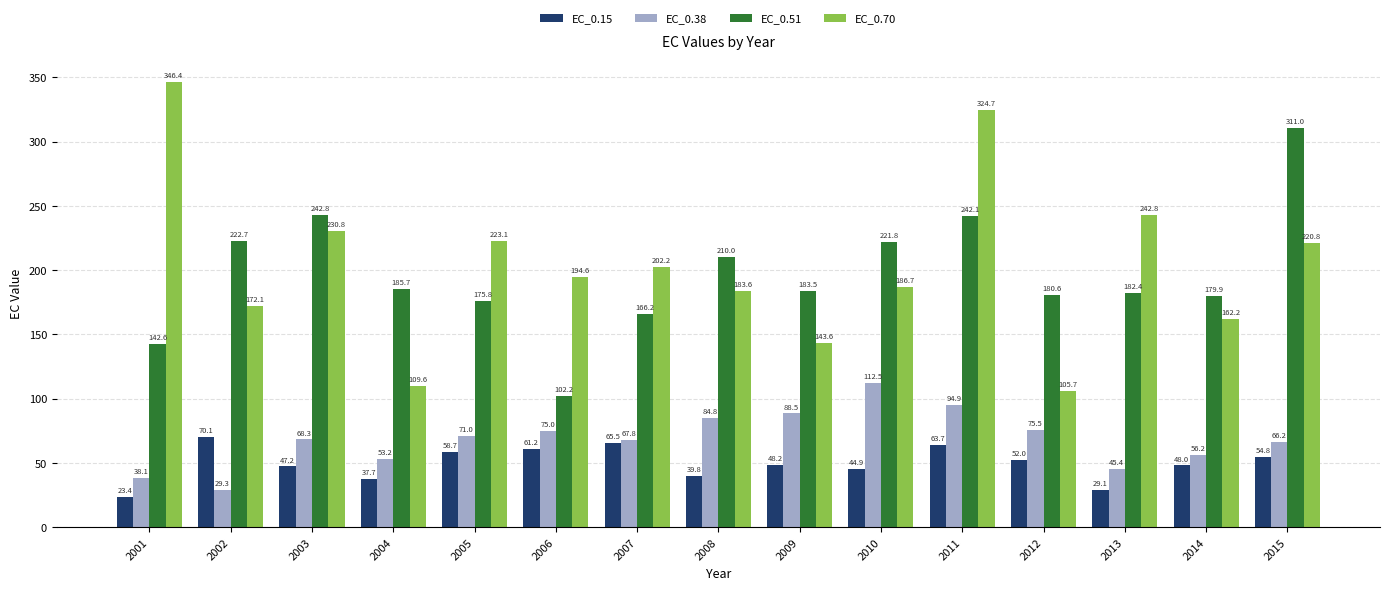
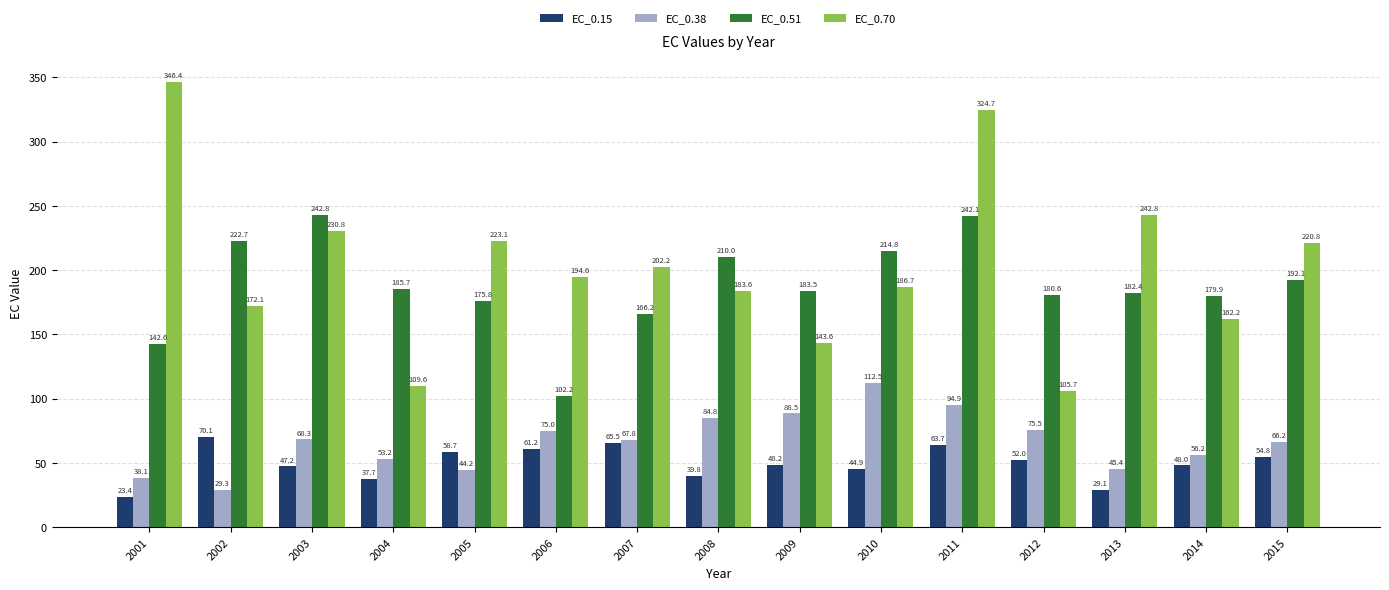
  {
    "EC_0.15": {
      "2001": 23.4,
      "2002": 70.1,
      "2003": 47.2,
      "2004": 37.7,
      "2005": 58.7,
      "2006": 61.2,
      "2007": 65.5,
      "2008": 39.8,
      "2009": 48.2,
      "2010": 44.9,
      "2011": 63.7,
      "2012": 52.0,
      "2013": 29.1,
      "2014": 48.0,
      "2015": 54.8
    },
    "EC_0.38": {
      "2001": 38.1,
      "2002": 29.3,
      "2003": 68.3,
      "2004": 53.2,
-     "2005": 71.0,
+     "2005": 44.2,
      "2006": 75.0,
      "2007": 67.8,
      "2008": 84.8,
      "2009": 88.5,
      "2010": 112.5,
      "2011": 94.9,
      "2012": 75.5,
      "2013": 45.4,
      "2014": 56.2,
      "2015": 66.2
    },
    "EC_0.51": {
      "2001": 142.6,
      "2002": 222.7,
      "2003": 242.8,
      "2004": 185.7,
      "2005": 175.8,
      "2006": 102.2,
      "2007": 166.2,
      "2008": 210.0,
      "2009": 183.5,
-     "2010": 221.8,
+     "2010": 214.8,
      "2011": 242.1,
      "2012": 180.6,
      "2013": 182.4,
      "2014": 179.9,
-     "2015": 311.0
+     "2015": 192.1
    },
    "EC_0.70": {
      "2001": 346.4,
      "2002": 172.1,
      "2003": 230.8,
      "2004": 109.6,
      "2005": 223.1,
      "2006": 194.6,
      "2007": 202.2,
      "2008": 183.6,
      "2009": 143.6,
      "2010": 186.7,
      "2011": 324.7,
      "2012": 105.7,
      "2013": 242.8,
      "2014": 162.2,
      "2015": 220.8
    }
  }
